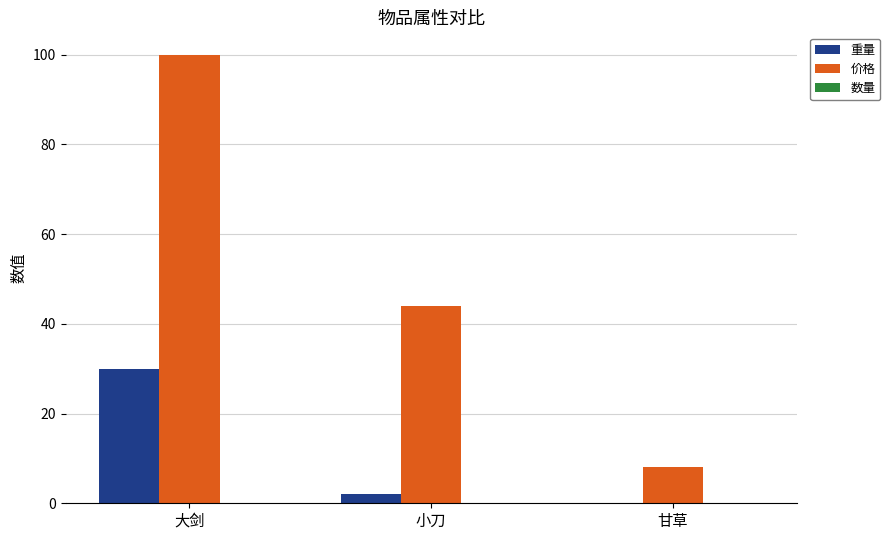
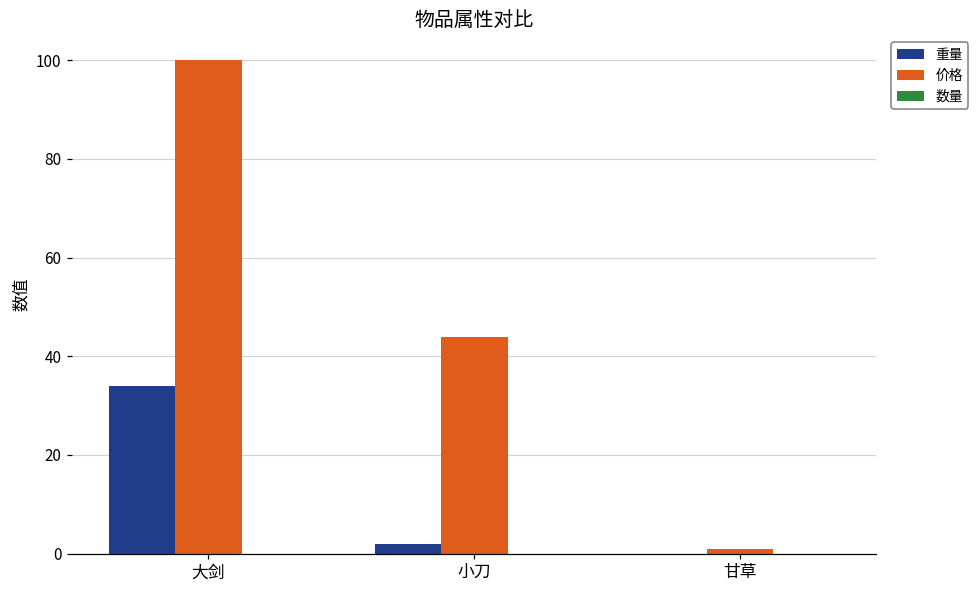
  {
    "重量": {
-     "大剑": 30,
+     "大剑": 34,
      "小刀": 2,
      "甘草": 0
    },
    "价格": {
      "大剑": 100,
      "小刀": 44,
-     "甘草": 8
+     "甘草": 1
    },
    "数量": {
      "大剑": 0,
      "小刀": 0,
      "甘草": 0
    }
  }
